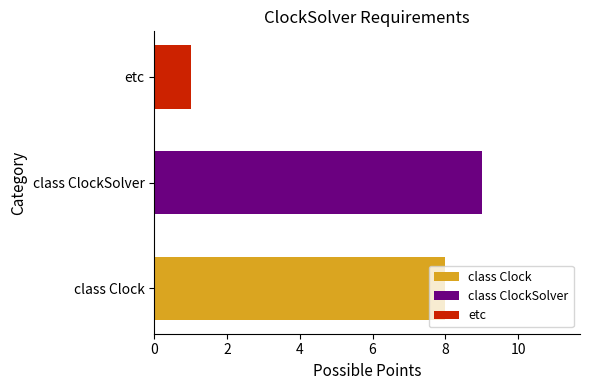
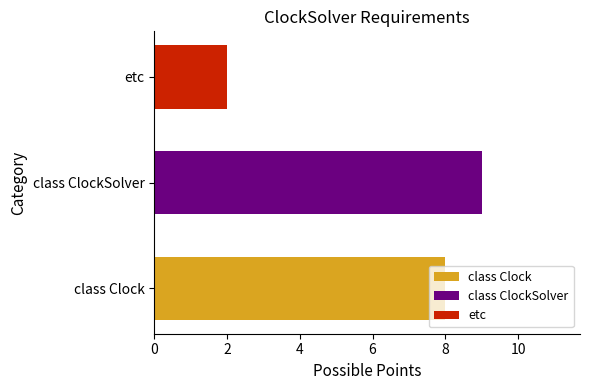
  {
-   "etc": 1,
+   "etc": 2,
    "class ClockSolver": 9
  }
